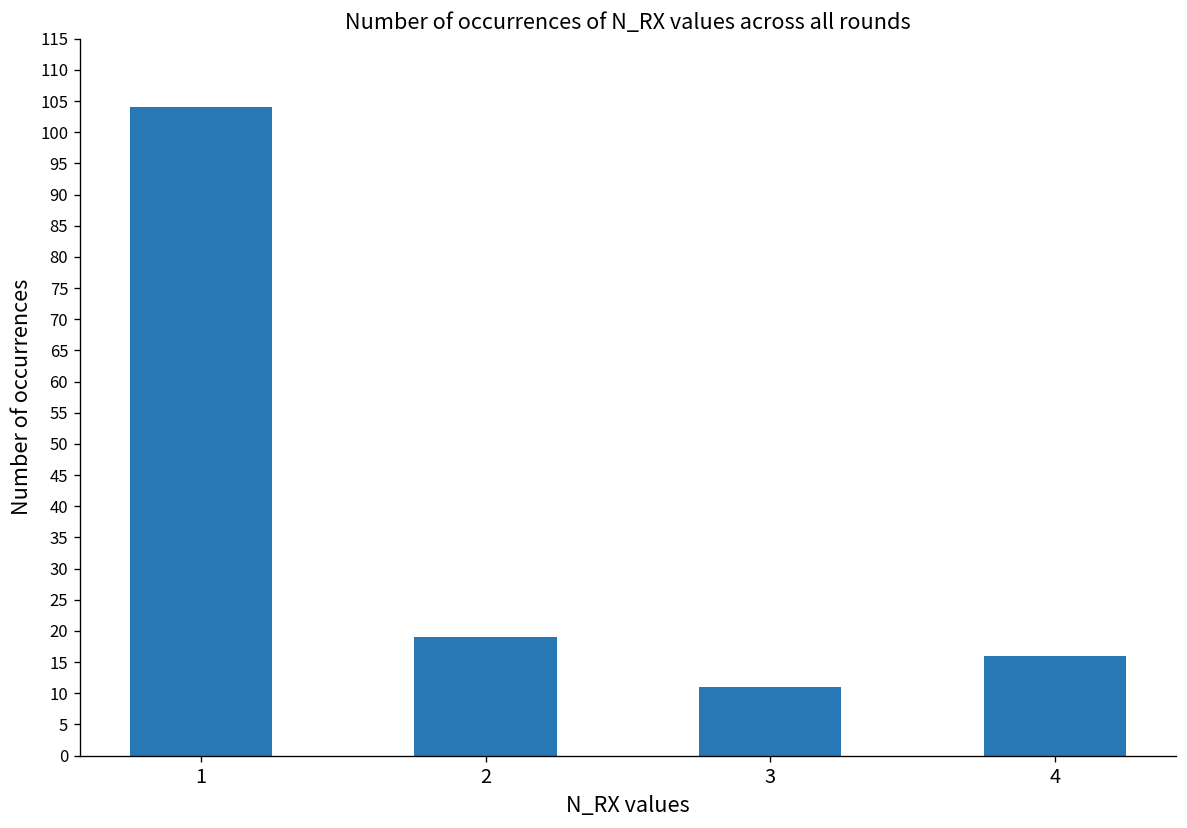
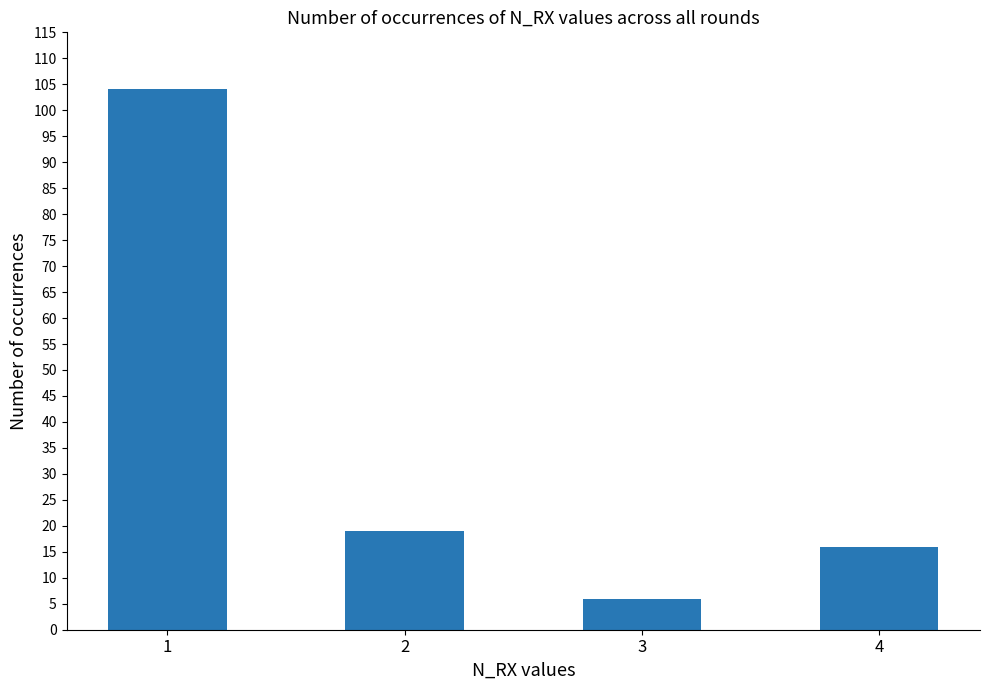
  {
    "1": 104,
    "2": 19,
-   "3": 11,
+   "3": 6,
    "4": 16
  }
